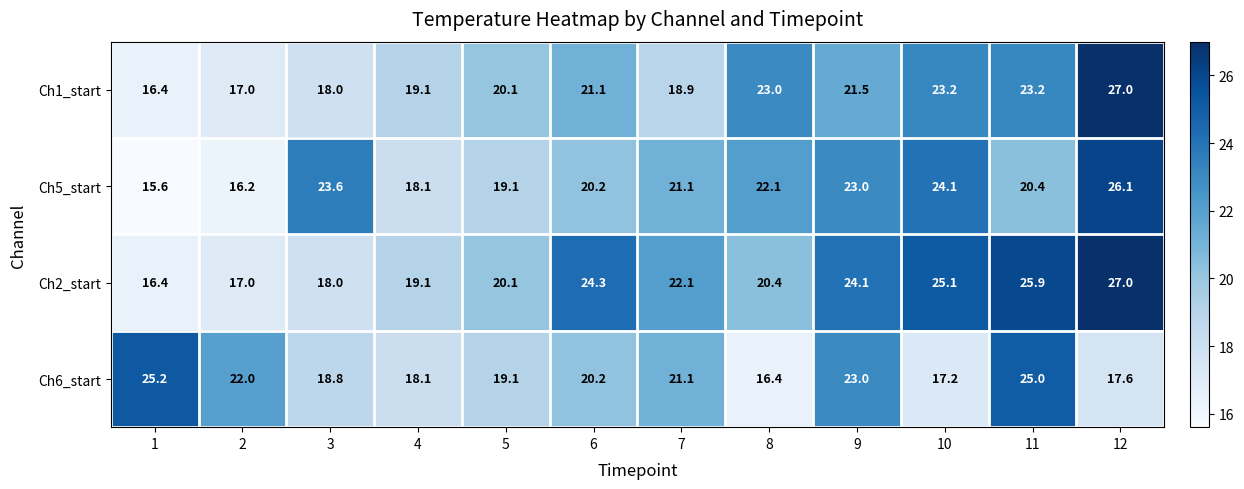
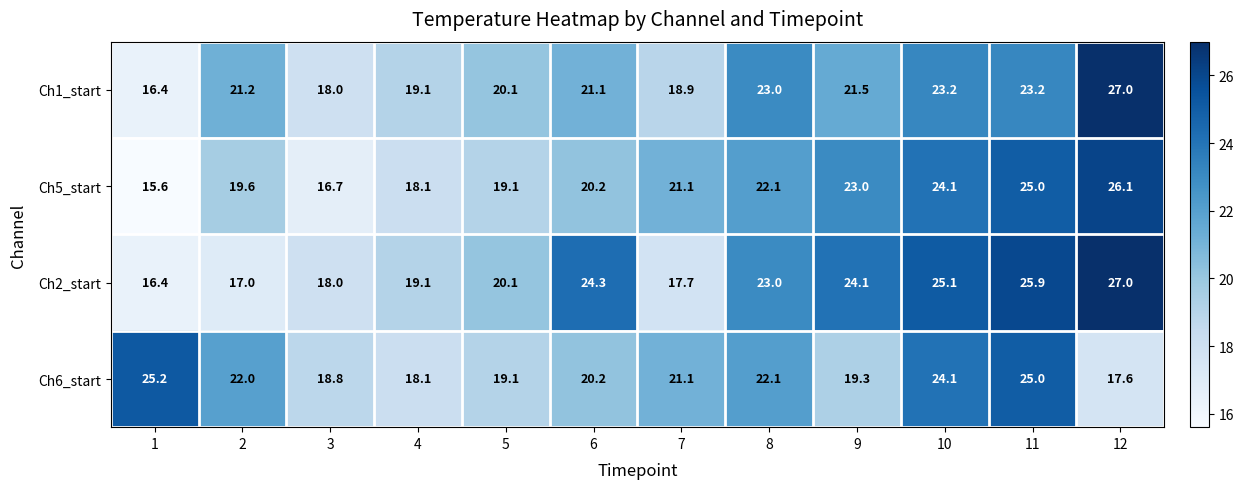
  {
    "Ch1_start": {
      "1": 16.4,
-     "2": 17.0,
+     "2": 21.2,
      "3": 18.0,
      "4": 19.1,
      "5": 20.1,
      "6": 21.1,
      "7": 18.9,
      "8": 23.0,
      "9": 21.5,
      "10": 23.2,
      "11": 23.2,
      "12": 27.0
    },
    "Ch5_start": {
      "1": 15.6,
-     "2": 16.2,
-     "3": 23.6,
+     "2": 19.6,
+     "3": 16.7,
      "4": 18.1,
      "5": 19.1,
      "6": 20.2,
      "7": 21.1,
      "8": 22.1,
      "9": 23.0,
      "10": 24.1,
-     "11": 20.4,
+     "11": 25.0,
      "12": 26.1
    },
    "Ch2_start": {
      "1": 16.4,
      "2": 17.0,
      "3": 18.0,
      "4": 19.1,
      "5": 20.1,
      "6": 24.3,
-     "7": 22.1,
-     "8": 20.4,
+     "7": 17.7,
+     "8": 23.0,
      "9": 24.1,
      "10": 25.1,
      "11": 25.9,
      "12": 27.0
    },
    "Ch6_start": {
      "1": 25.2,
      "2": 22.0,
      "3": 18.8,
      "4": 18.1,
      "5": 19.1,
      "6": 20.2,
      "7": 21.1,
-     "8": 16.4,
-     "9": 23.0,
-     "10": 17.2,
+     "8": 22.1,
+     "9": 19.3,
+     "10": 24.1,
      "11": 25.0,
      "12": 17.6
    }
  }
